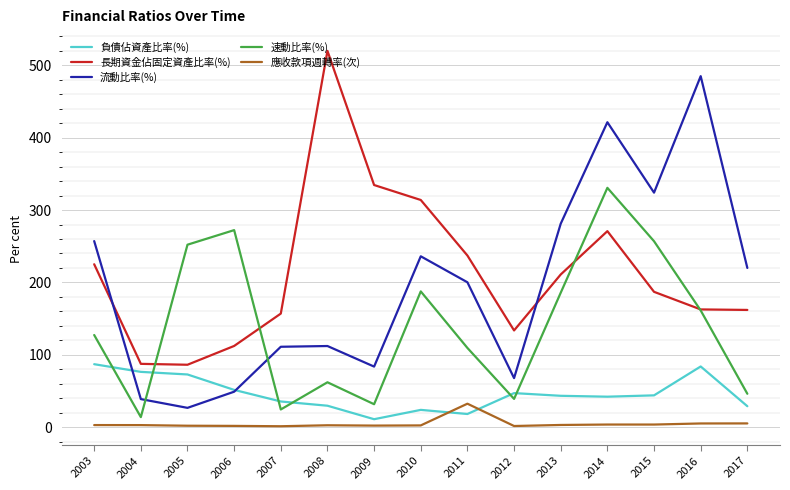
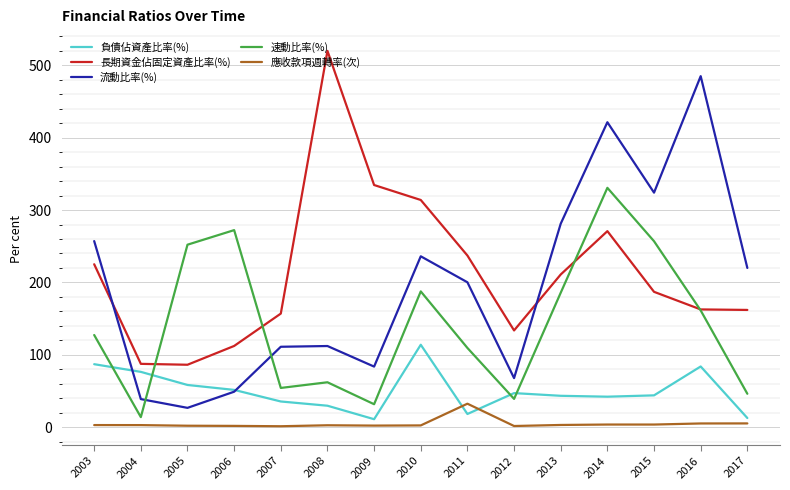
  {
    "負債佔資產比率(%)": {
      "2003": 90,
      "2004": 80,
-     "2005": 70,
+     "2005": 60,
      "2007": 40,
      "2008": 30,
      "2009": 10,
-     "2010": 20,
+     "2010": 110,
      "2011": 20,
      "2012": 50,
      "2013": 40,
      "2014": 40,
      "2015": 40,
      "2016": 80,
-     "2017": 30
+     "2017": 10
    },
    "長期資金佔固定資產比率(%)": {
      "2003": 230,
      "2004": 90,
      "2005": 90,
      "2006": 110,
      "2007": 160,
      "2008": 520,
      "2009": 330,
      "2010": 310,
      "2011": 240,
      "2012": 130,
      "2013": 210,
      "2014": 270,
      "2015": 190,
      "2017": 160
    },
    "流動比率(%)": {
      "2003": 260,
      "2004": 40,
      "2005": 30,
      "2007": 110,
      "2008": 110,
      "2009": 80,
      "2010": 240,
      "2011": 200,
      "2012": 70,
      "2013": 280,
      "2014": 420,
      "2015": 320,
      "2016": 480,
      "2017": 220
    },
    "速動比率(%)": {
      "2003": 130,
      "2004": 10,
      "2005": 250,
      "2006": 270,
-     "2007": 20,
+     "2007": 50,
      "2008": 60,
      "2009": 30,
      "2010": 190,
      "2011": 110,
      "2012": 40,
      "2013": 190,
      "2014": 330,
      "2015": 260,
      "2017": 50
    },
    "應收款項週轉率(次)": {
      "2003": 0,
      "2004": 0,
      "2005": 0,
      "2006": 0,
      "2007": 0,
      "2008": 0,
      "2009": 0,
      "2010": 0,
      "2011": 30,
      "2012": 0,
      "2013": 0,
      "2014": 0,
      "2015": 0,
      "2016": 10,
      "2017": 10
    }
  }
